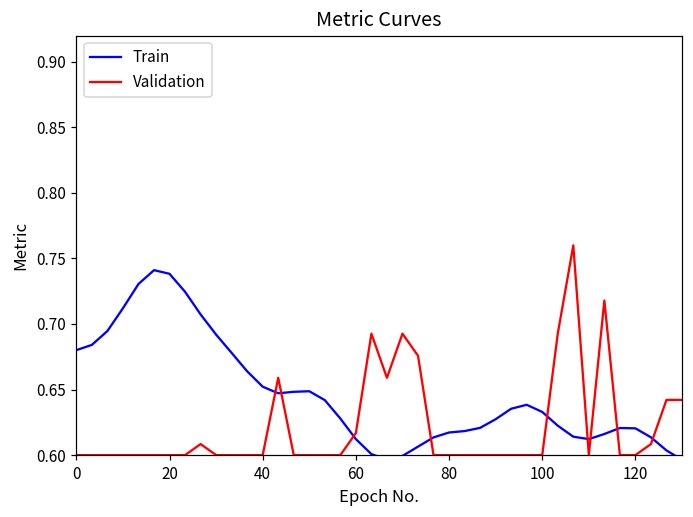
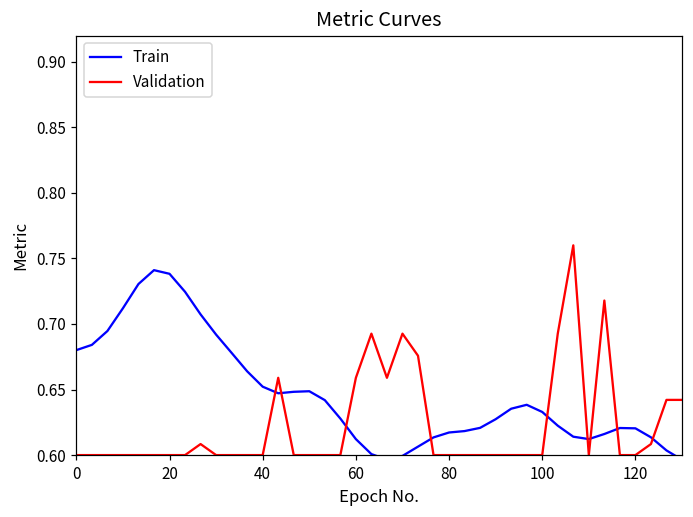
  {
    "Train": {
      "0": 0.680,
      "20": 0.738,
      "40": 0.652,
      "60": 0.612,
      "80": 0.617,
      "100": 0.633,
      "120": 0.620
    },
    "Validation": {
      "0": 0.600,
      "20": 0.600,
      "40": 0.600,
-     "60": 0.617,
+     "60": 0.659,
      "80": 0.600,
      "100": 0.600,
      "120": 0.600
    }
  }
